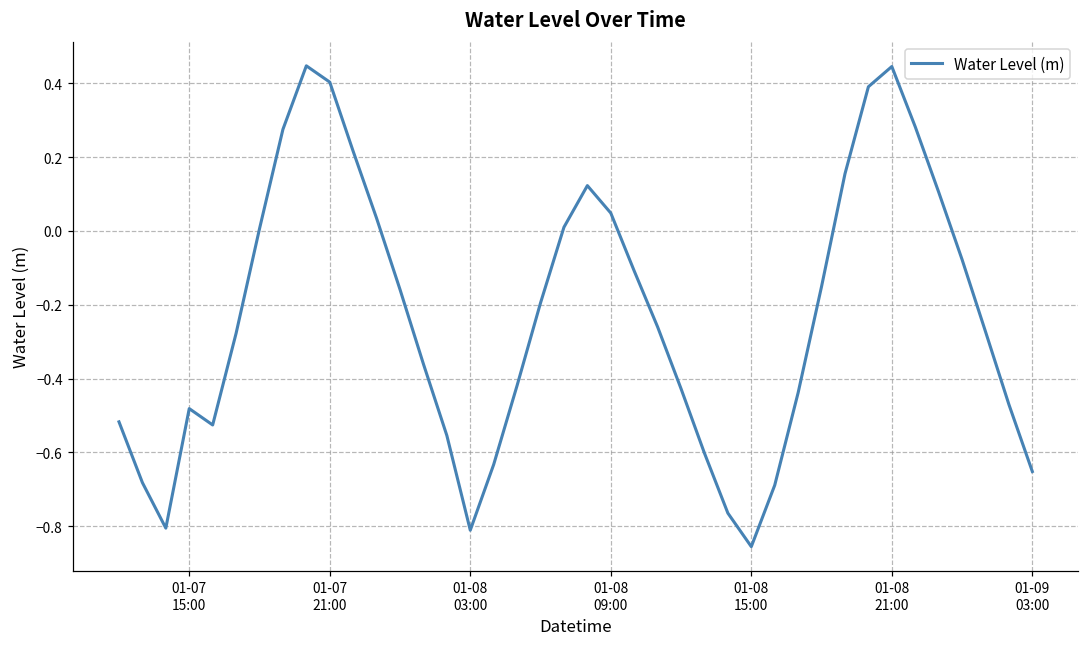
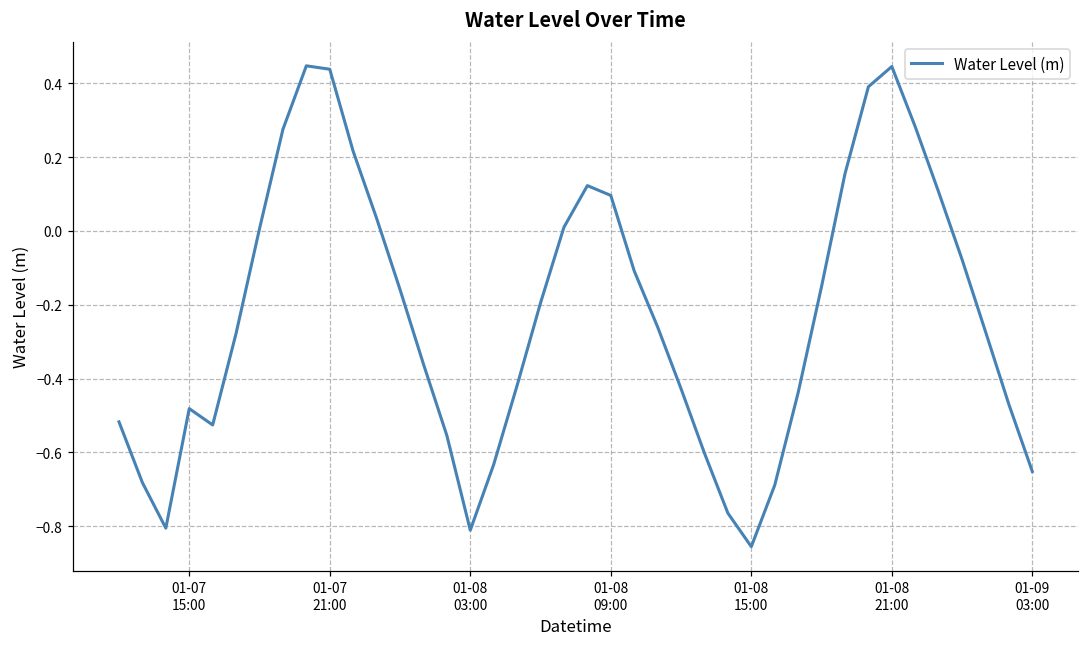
  {
    "01-07 15:00": -0.48,
-   "01-07 21:00": 0.40,
+   "01-07 21:00": 0.44,
    "01-08 03:00": -0.81,
-   "01-08 09:00": 0.05,
+   "01-08 09:00": 0.10,
    "01-08 15:00": -0.86,
    "01-08 21:00": 0.45,
    "01-09 03:00": -0.65
  }
